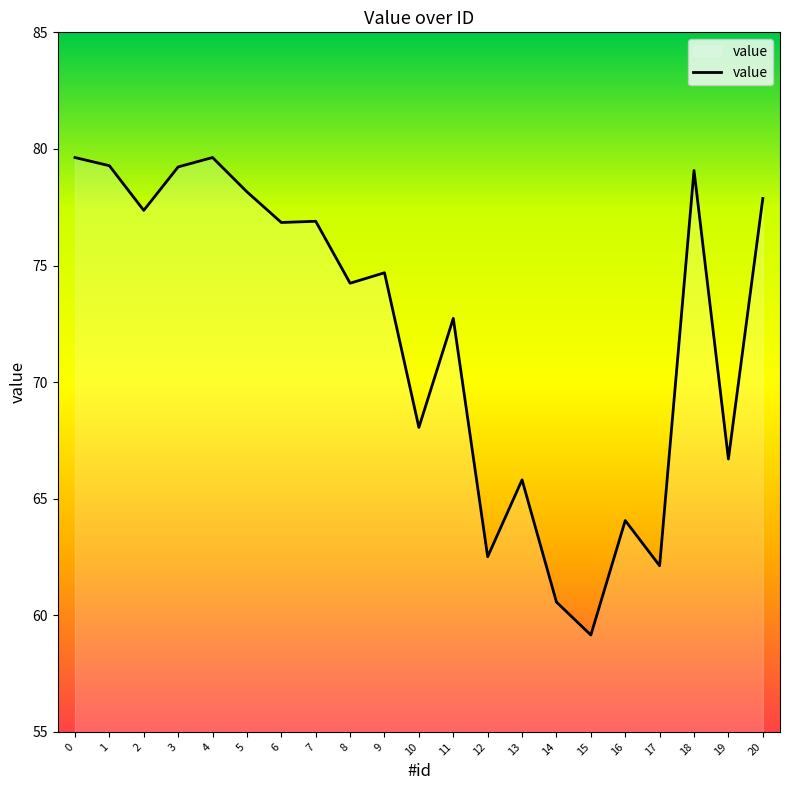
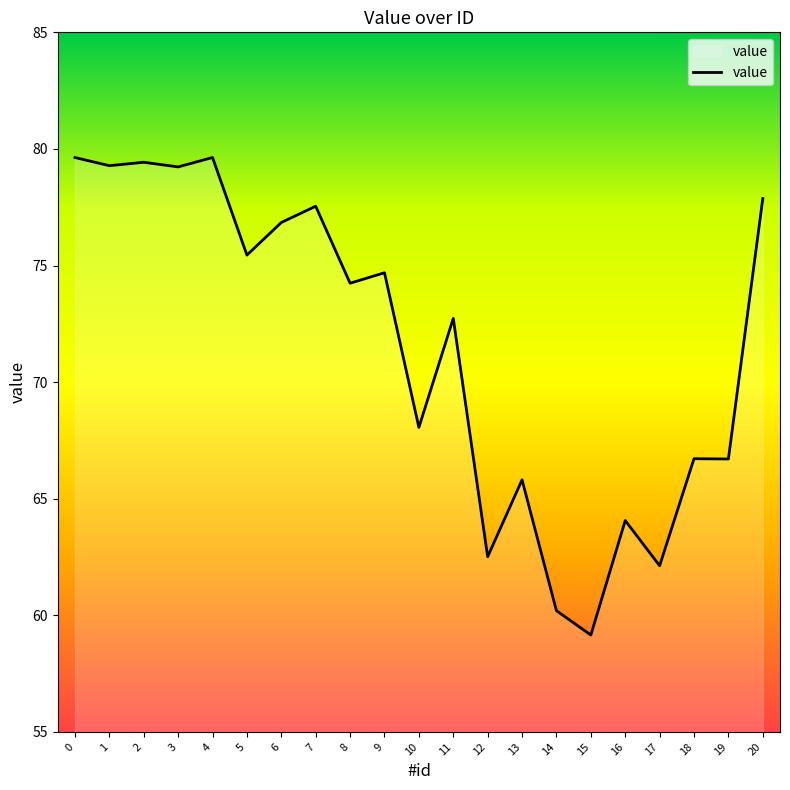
  {
    "0": 79.6,
    "1": 79.3,
-   "2": 77.4,
+   "2": 79.4,
    "3": 79.2,
    "4": 79.6,
-   "5": 78.2,
+   "5": 75.4,
    "6": 76.8,
-   "7": 76.9,
+   "7": 77.5,
    "8": 74.2,
    "9": 74.7,
    "10": 68.1,
    "11": 72.7,
    "12": 62.5,
    "13": 65.8,
-   "14": 60.6,
+   "14": 60.2,
    "15": 59.2,
    "16": 64.1,
    "17": 62.1,
-   "18": 79.1,
+   "18": 66.7,
    "19": 66.7,
    "20": 77.9
  }
